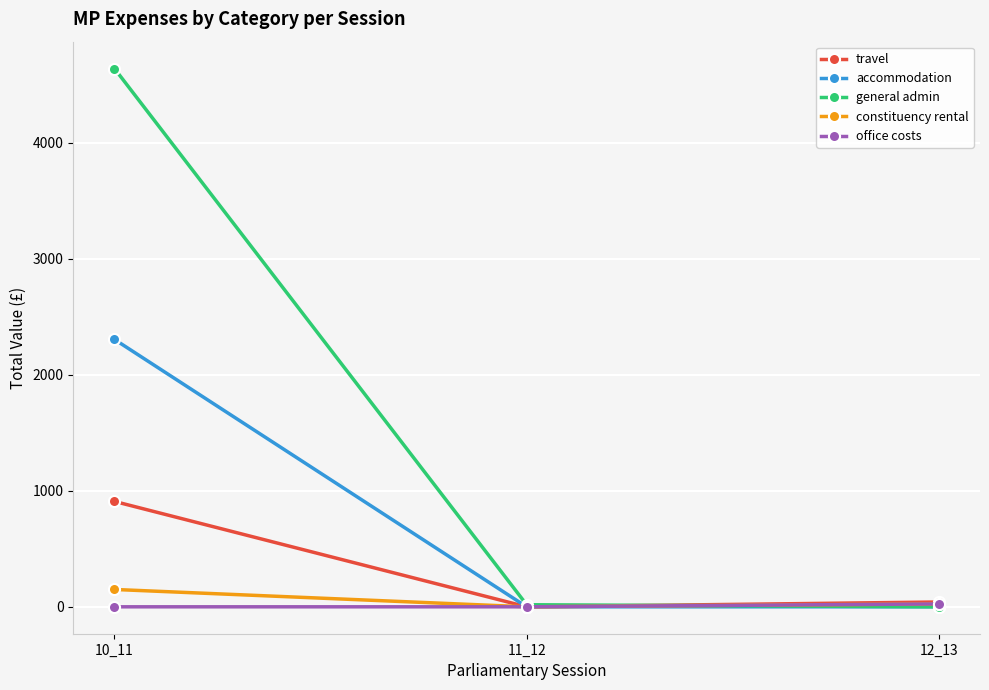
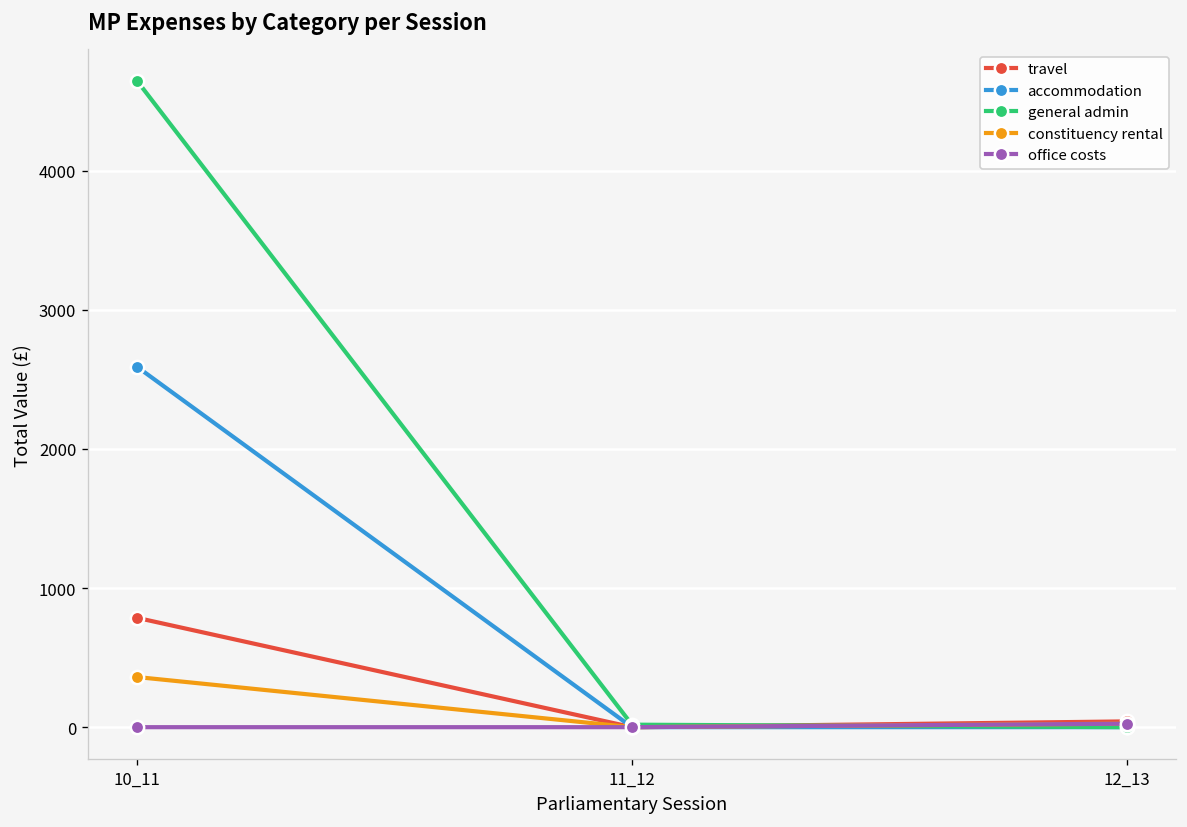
  {
    "travel": {
-     "10_11": 910
+     "10_11": 790
    },
    "accommodation": {
-     "10_11": 2310
+     "10_11": 2590
    },
    "general admin": {
      "10_11": 4640
    },
    "constituency rental": {
-     "10_11": 150
+     "10_11": 360
    },
    "office costs": {
      "10_11": 0
    }
  }
